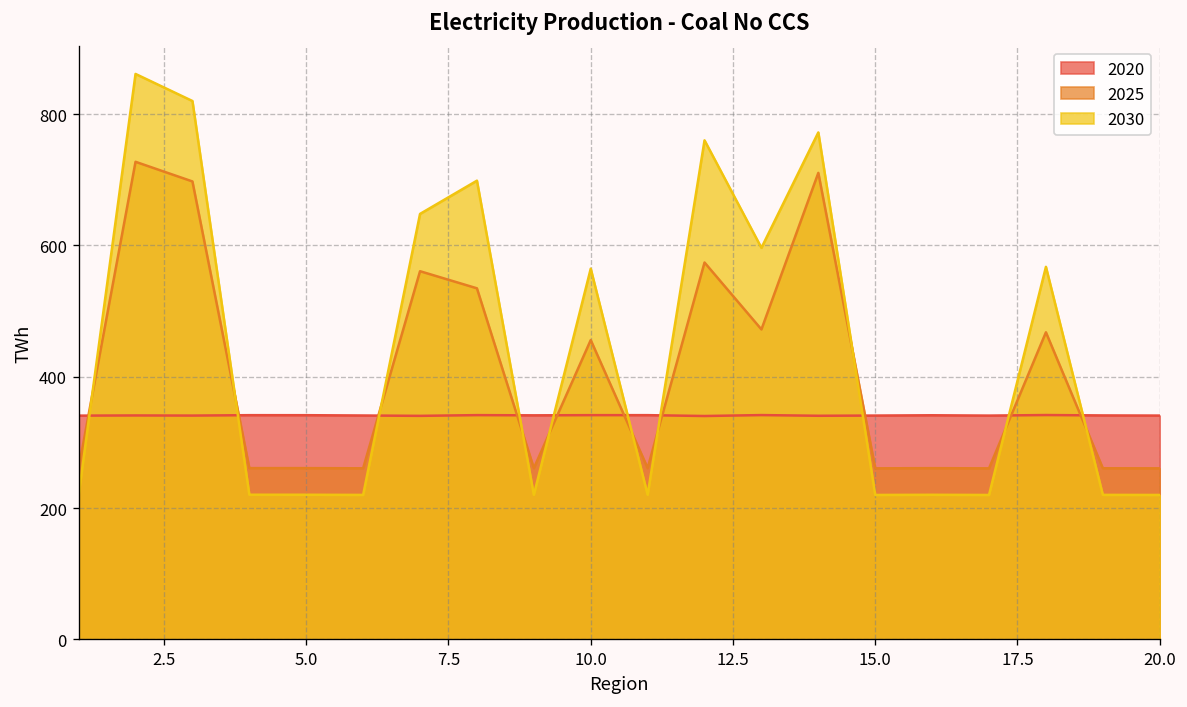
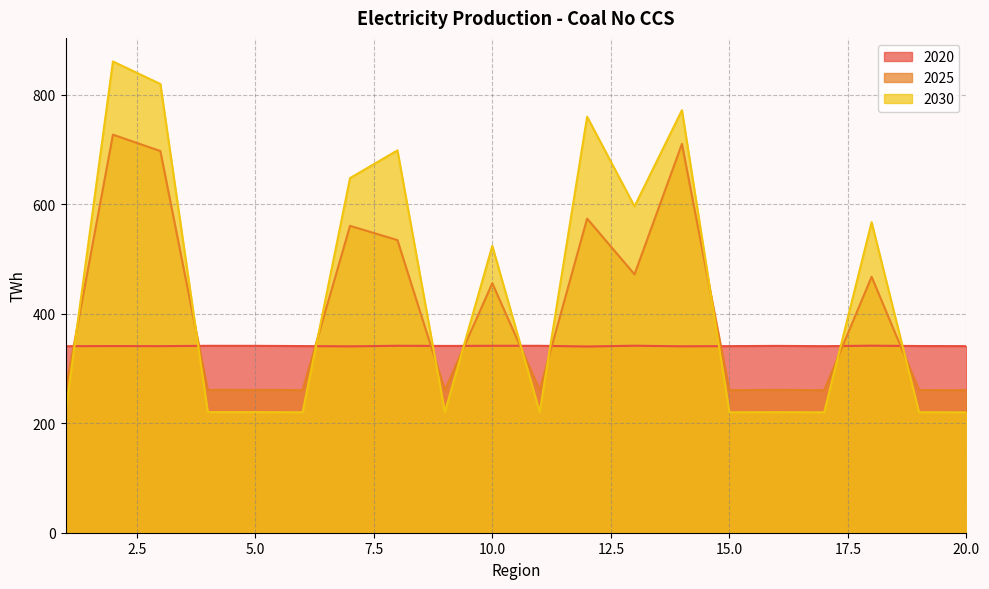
  {
    "2030": {
      "5.0": 220,
-     "10.0": 560,
+     "10.0": 520,
      "15.0": 220,
      "20.0": 220
    }
  }
